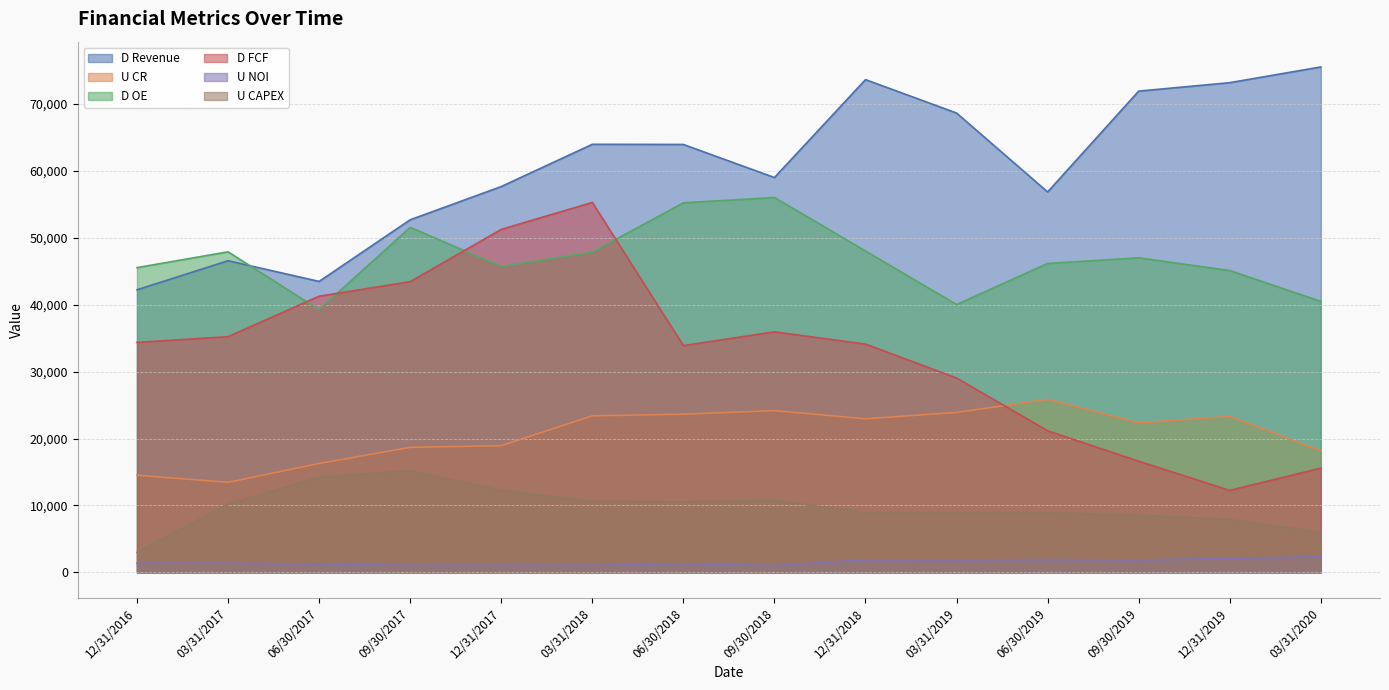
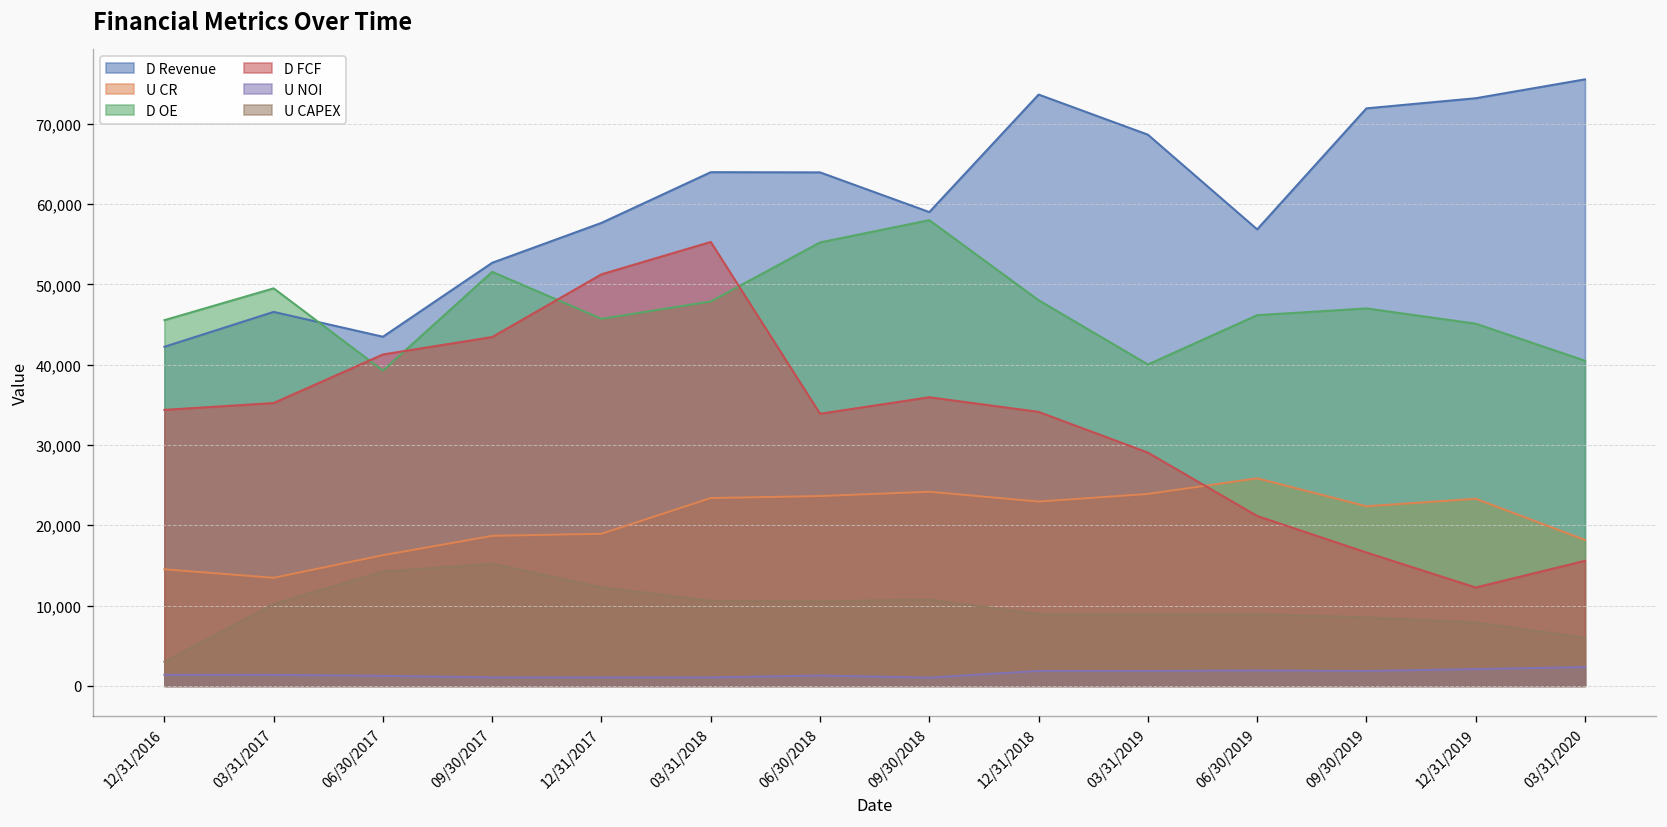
  {
    "D OE": {
      "12/31/2016": "46,000",
-     "03/31/2017": "48,000",
+     "03/31/2017": "50,000",
      "06/30/2017": "39,000",
      "09/30/2017": "52,000",
      "12/31/2017": "46,000",
      "03/31/2018": "48,000",
      "06/30/2018": "55,000",
-     "09/30/2018": "56,000",
+     "09/30/2018": "58,000",
      "12/31/2018": "48,000",
      "03/31/2019": "40,000",
      "06/30/2019": "46,000",
      "09/30/2019": "47,000",
      "12/31/2019": "45,000",
      "03/31/2020": "40,000"
    }
  }
